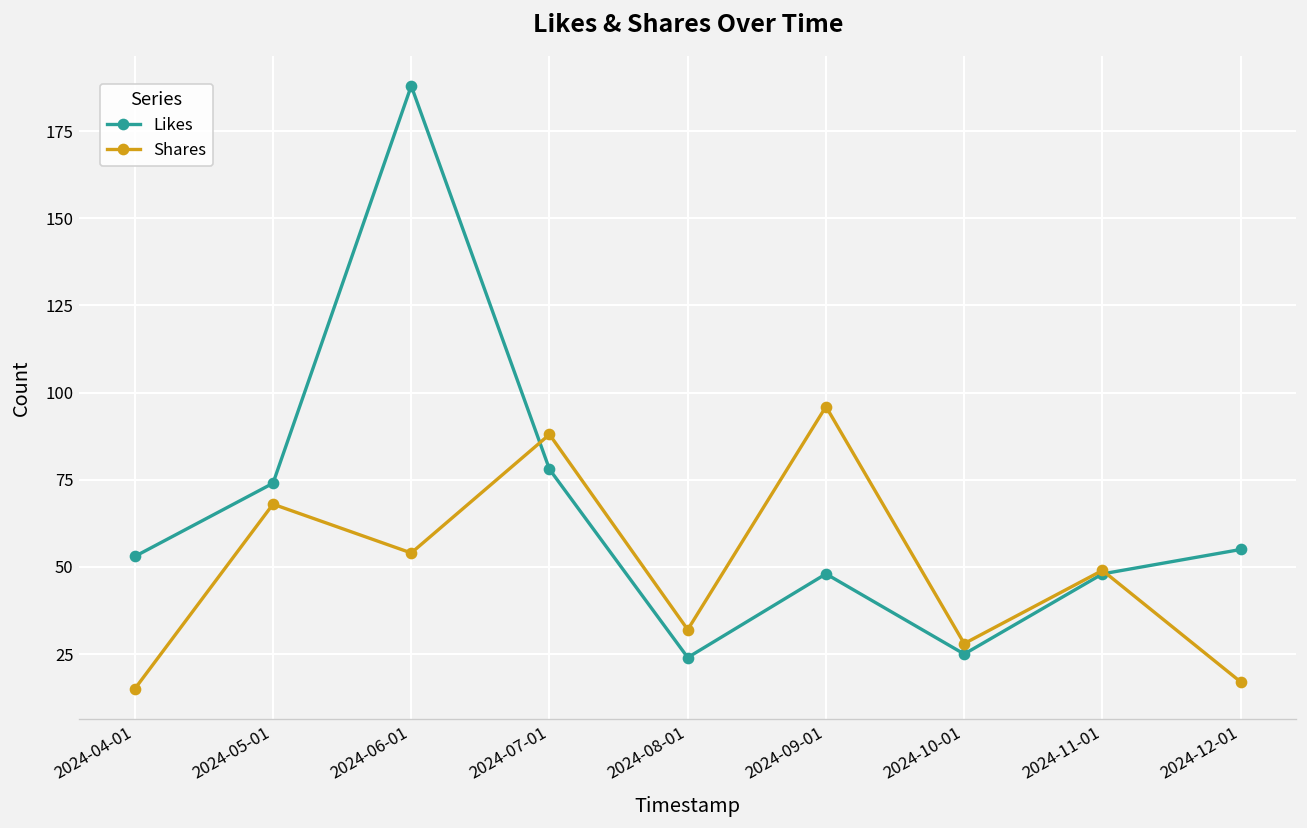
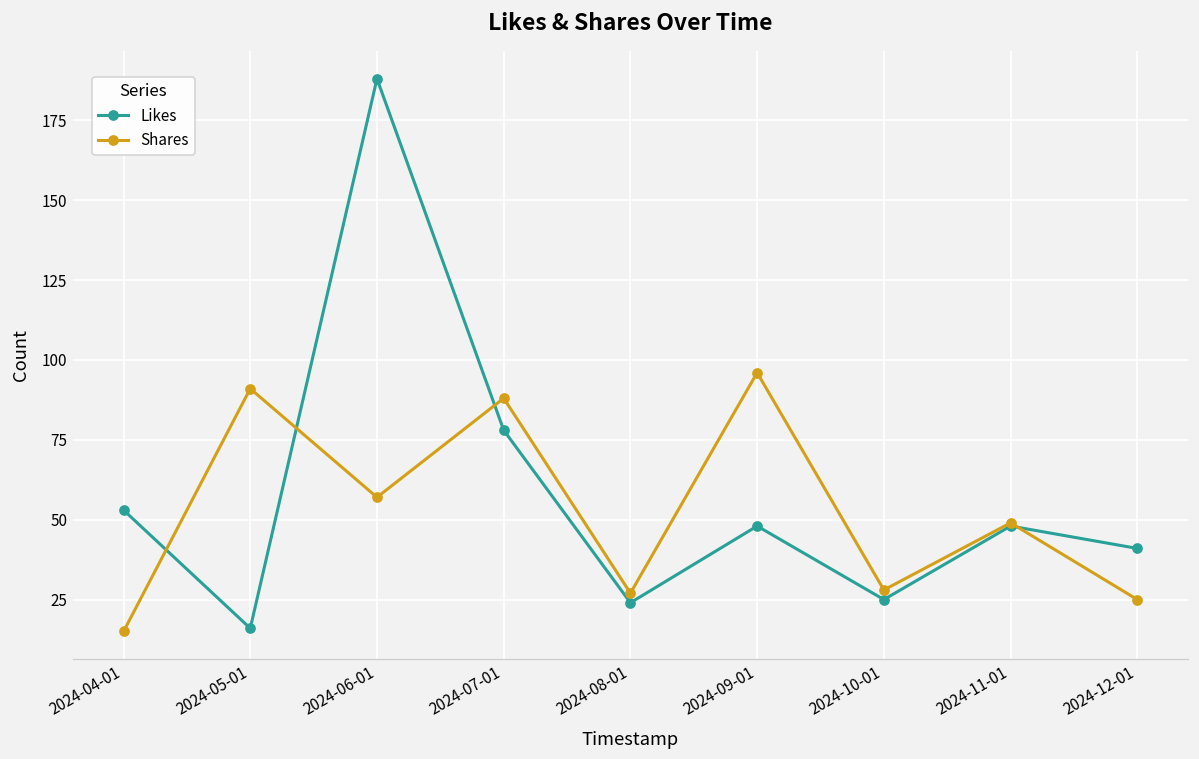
  {
    "Likes": {
      "2024-04-01": 53,
-     "2024-05-01": 74,
+     "2024-05-01": 16,
      "2024-06-01": 188,
      "2024-07-01": 78,
      "2024-08-01": 24,
      "2024-09-01": 48,
      "2024-10-01": 25,
      "2024-11-01": 48,
-     "2024-12-01": 55
+     "2024-12-01": 41
    },
    "Shares": {
      "2024-04-01": 15,
-     "2024-05-01": 68,
-     "2024-06-01": 54,
+     "2024-05-01": 91,
+     "2024-06-01": 57,
      "2024-07-01": 88,
-     "2024-08-01": 32,
+     "2024-08-01": 27,
      "2024-09-01": 96,
      "2024-10-01": 28,
      "2024-11-01": 49,
-     "2024-12-01": 17
+     "2024-12-01": 25
    }
  }
